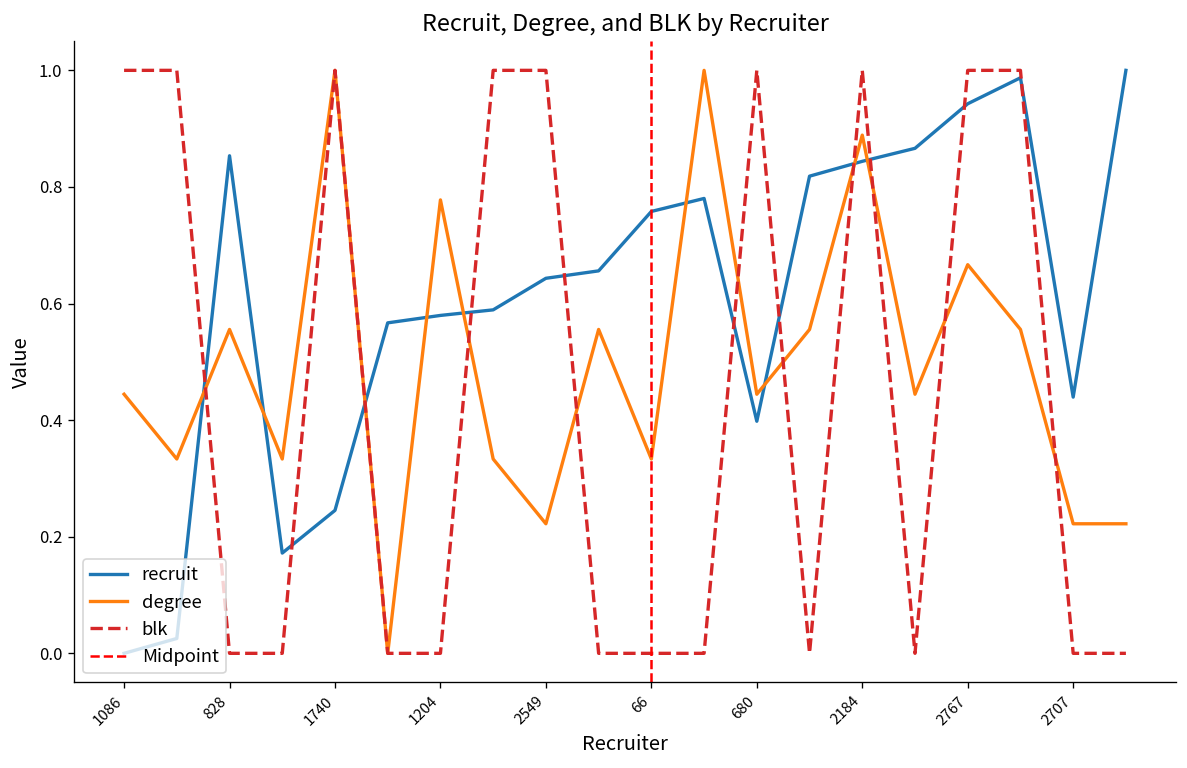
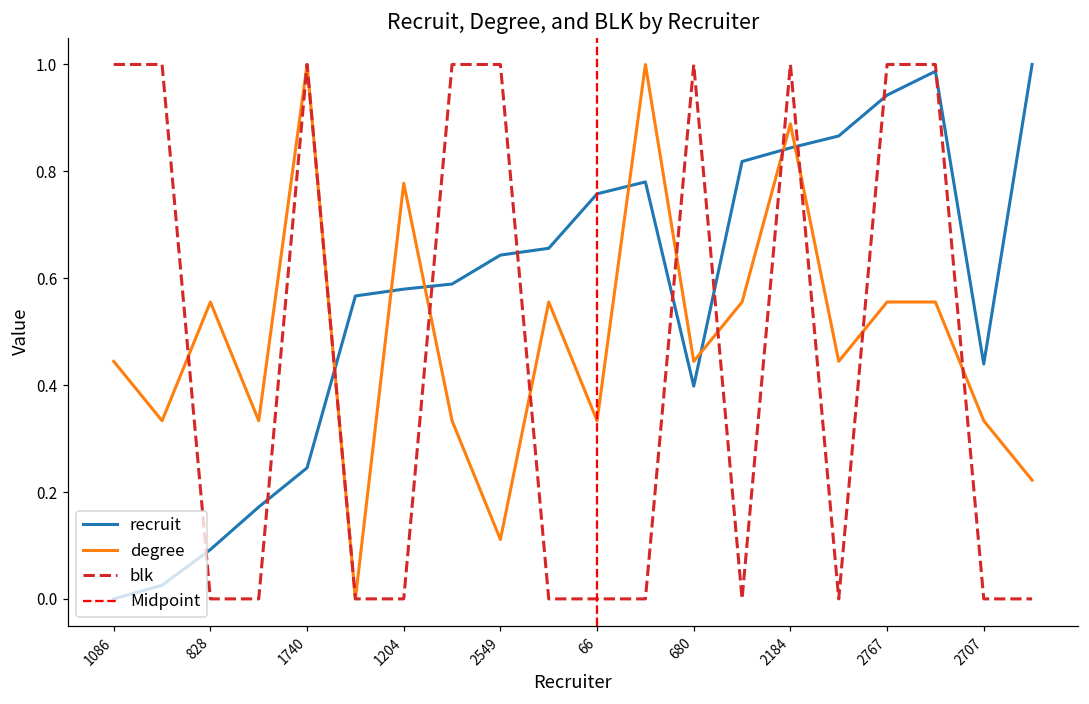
  {
    "recruit": {
-     "828": 0.85,
+     "828": 0.09,
      "1740": 0.25,
      "1204": 0.58,
      "2549": 0.64,
      "66": 0.76,
      "680": 0.40,
      "2184": 0.84,
      "2767": 0.94,
      "2707": 0.44
    },
    "degree": {
      "1086": 0.44,
      "828": 0.56,
      "1204": 0.78,
-     "2549": 0.22,
+     "2549": 0.11,
      "66": 0.33,
      "680": 0.44,
      "2184": 0.89,
-     "2767": 0.67,
-     "2707": 0.22
+     "2767": 0.56,
+     "2707": 0.33
    },
    "blk": {
      "1086": 1.00,
      "828": 0.00,
      "1204": 0.00,
      "2549": 1.00,
      "66": 0.00,
      "680": 1.00,
      "2184": 1.00,
      "2767": 1.00,
      "2707": 0.00
    }
  }
